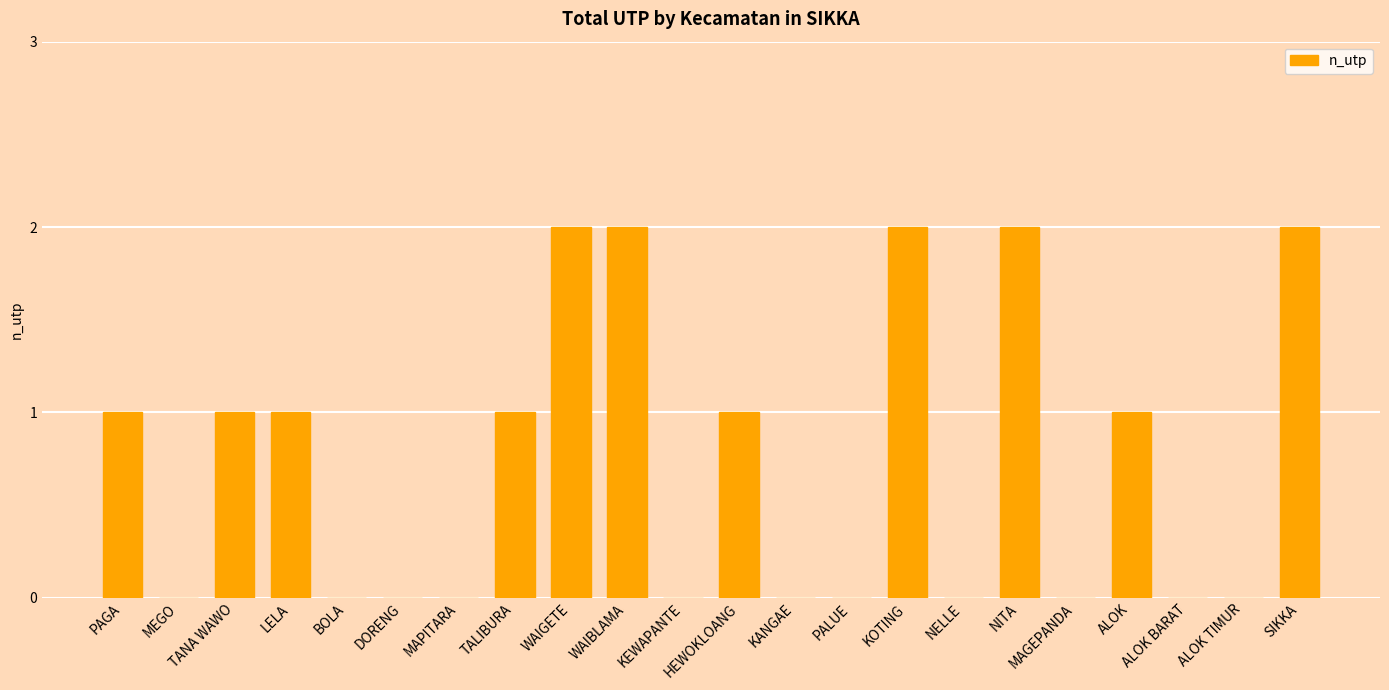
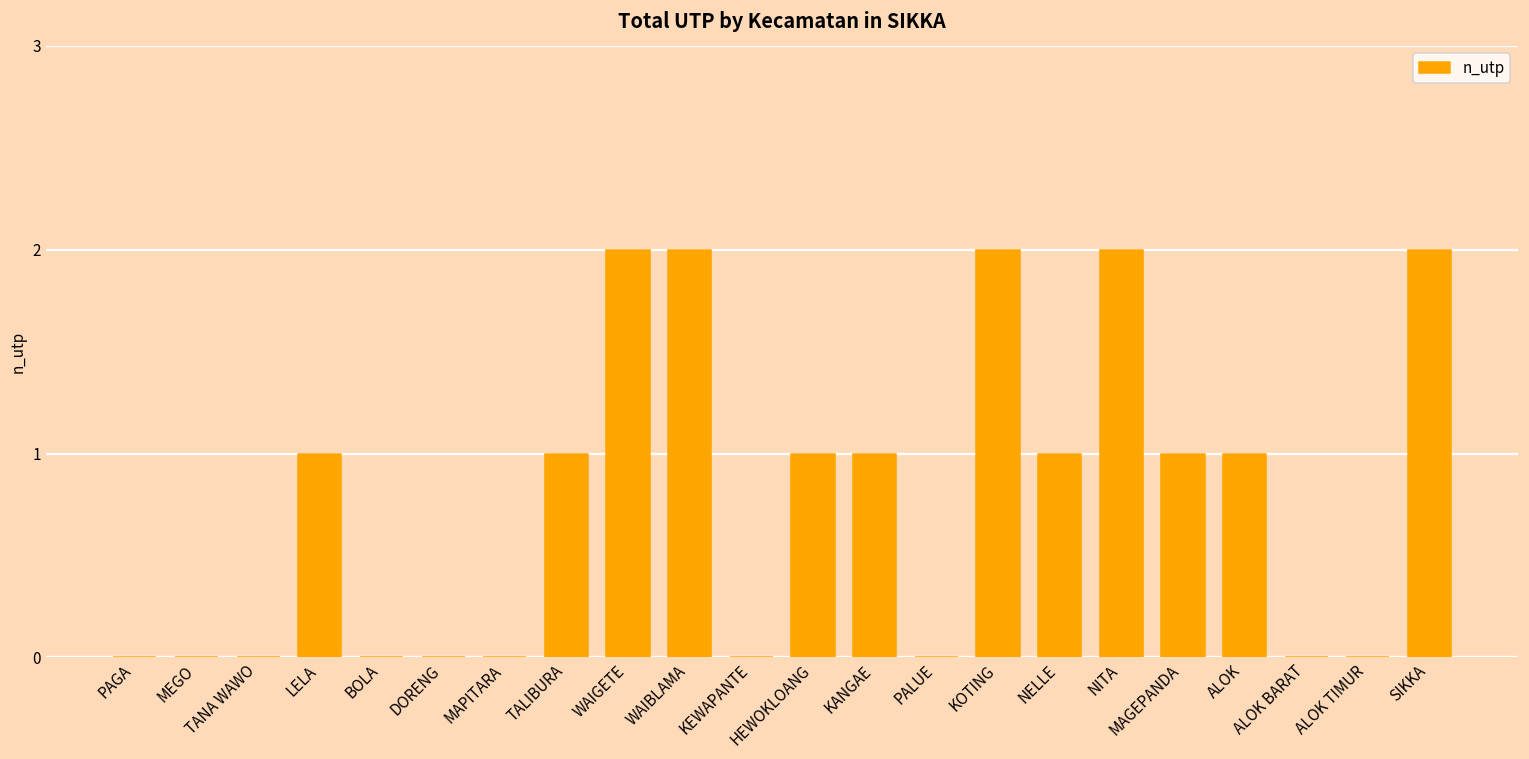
  {
-   "PAGA": 1,
+   "PAGA": 0,
    "MEGO": 0,
-   "TANA WAWO": 1,
+   "TANA WAWO": 0,
    "LELA": 1,
    "BOLA": 0,
    "DORENG": 0,
    "MAPITARA": 0,
    "TALIBURA": 1,
    "WAIGETE": 2,
    "WAIBLAMA": 2,
    "KEWAPANTE": 0,
    "HEWOKLOANG": 1,
-   "KANGAE": 0,
+   "KANGAE": 1,
    "PALUE": 0,
    "KOTING": 2,
-   "NELLE": 0,
+   "NELLE": 1,
    "NITA": 2,
-   "MAGEPANDA": 0,
+   "MAGEPANDA": 1,
    "ALOK": 1,
    "ALOK BARAT": 0,
    "ALOK TIMUR": 0,
    "SIKKA": 2
  }
